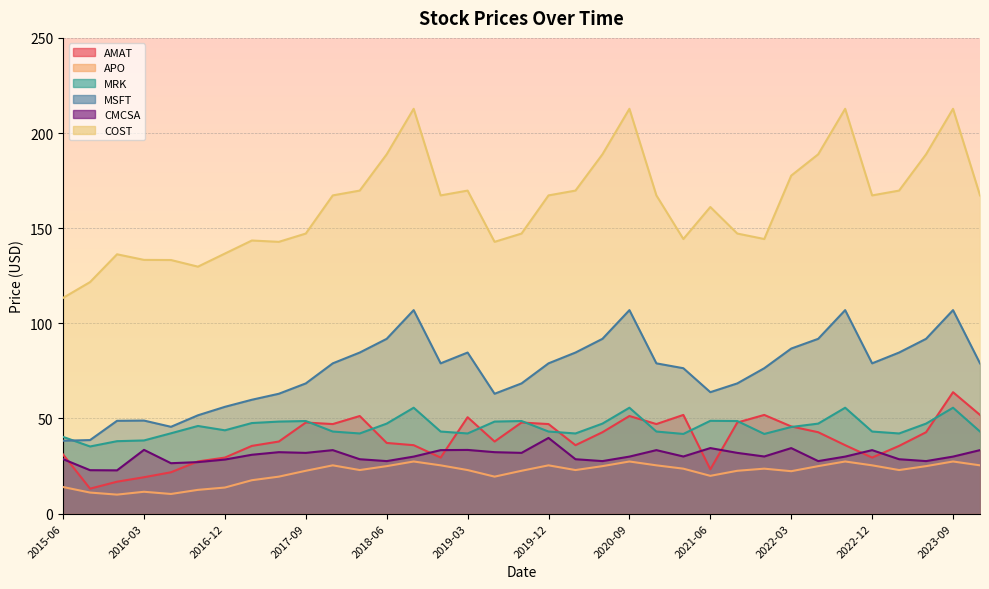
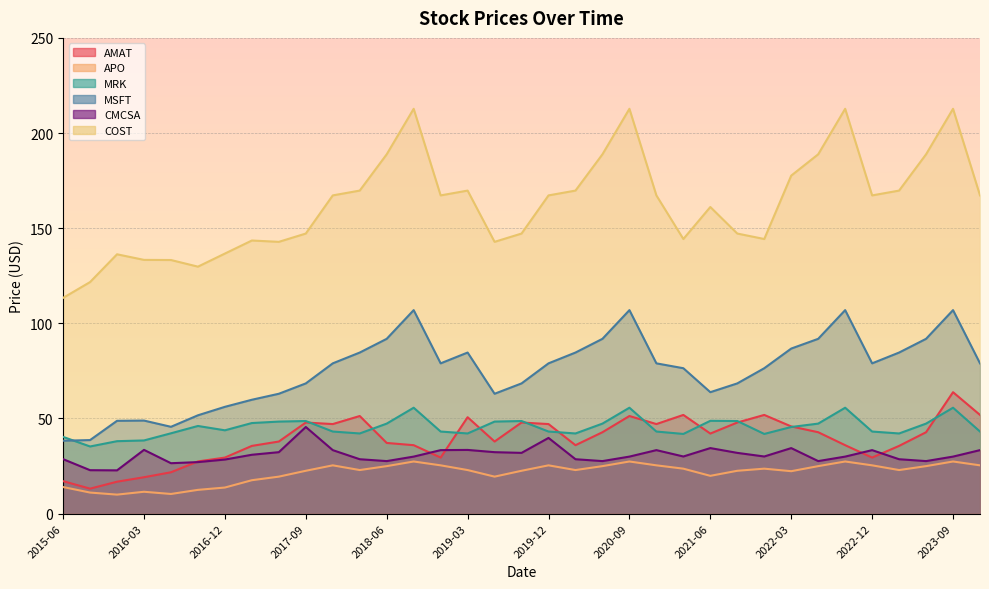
  {
    "AMAT": {
-     "2015-06": 31,
+     "2015-06": 17,
      "2016-03": 19,
      "2018-06": 37,
      "2019-03": 51,
      "2019-12": 47,
      "2020-09": 51,
-     "2021-06": 23,
+     "2021-06": 42,
      "2022-12": 29,
      "2023-09": 64
    },
    "CMCSA": {
      "2015-06": 29,
      "2016-03": 33,
-     "2017-09": 32,
+     "2017-09": 46,
      "2018-06": 28,
      "2019-03": 33,
      "2019-12": 40,
      "2020-09": 30,
      "2021-06": 34,
      "2022-03": 34,
      "2022-12": 33,
      "2023-09": 30
    }
  }
